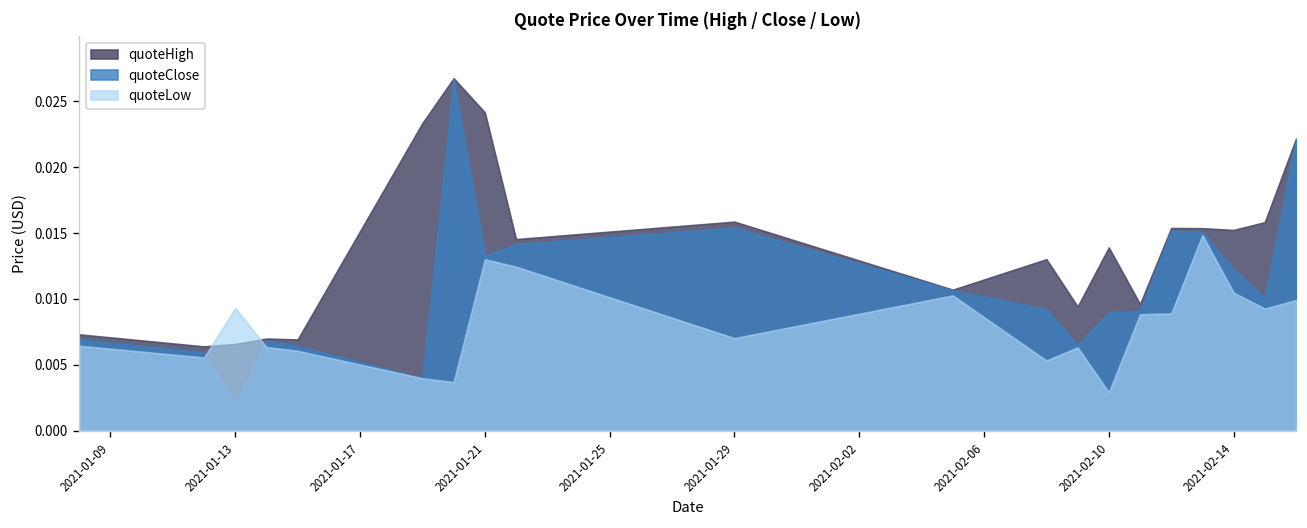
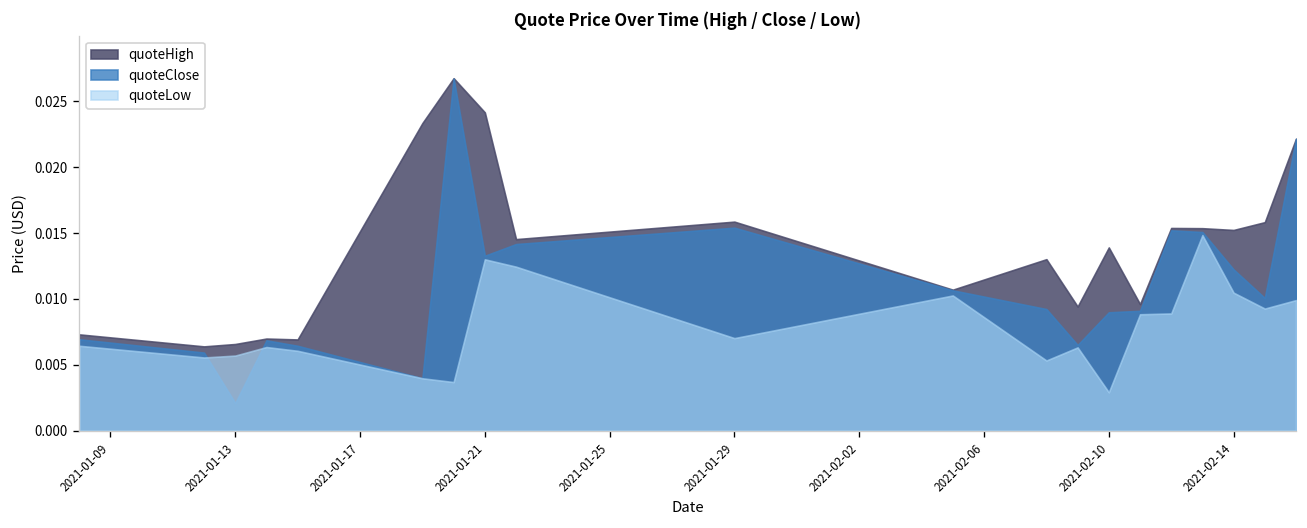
  {
    "quoteHigh": {
      "2021-01-13": 0.0066,
      "2021-01-21": 0.0242,
      "2021-01-29": 0.0159,
      "2021-02-10": 0.0139,
      "2021-02-14": 0.0152
    },
    "quoteClose": {
      "2021-01-13": 0.0021,
      "2021-01-21": 0.0133,
      "2021-01-29": 0.0154,
      "2021-02-10": 0.0090,
      "2021-02-14": 0.0122
    },
    "quoteLow": {
-     "2021-01-13": 0.0093,
+     "2021-01-13": 0.0057,
      "2021-01-21": 0.0130,
      "2021-01-29": 0.0070,
      "2021-02-10": 0.0029,
      "2021-02-14": 0.0105
    }
  }
